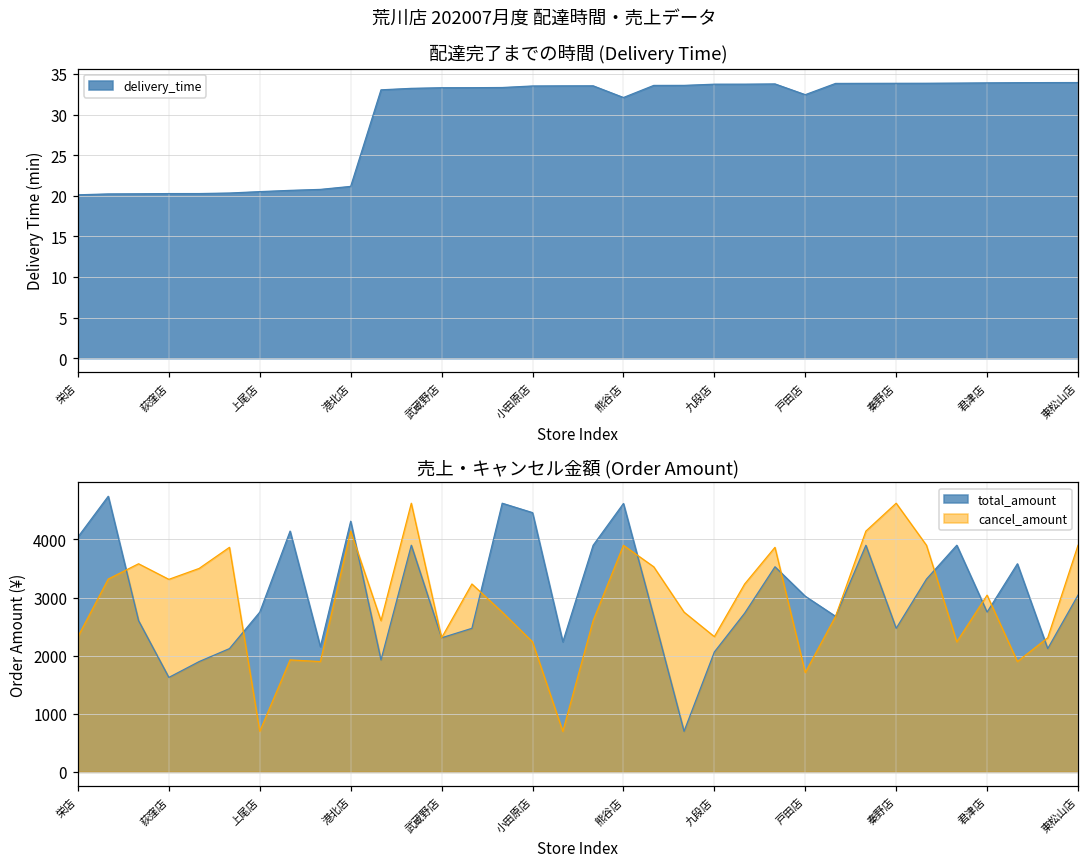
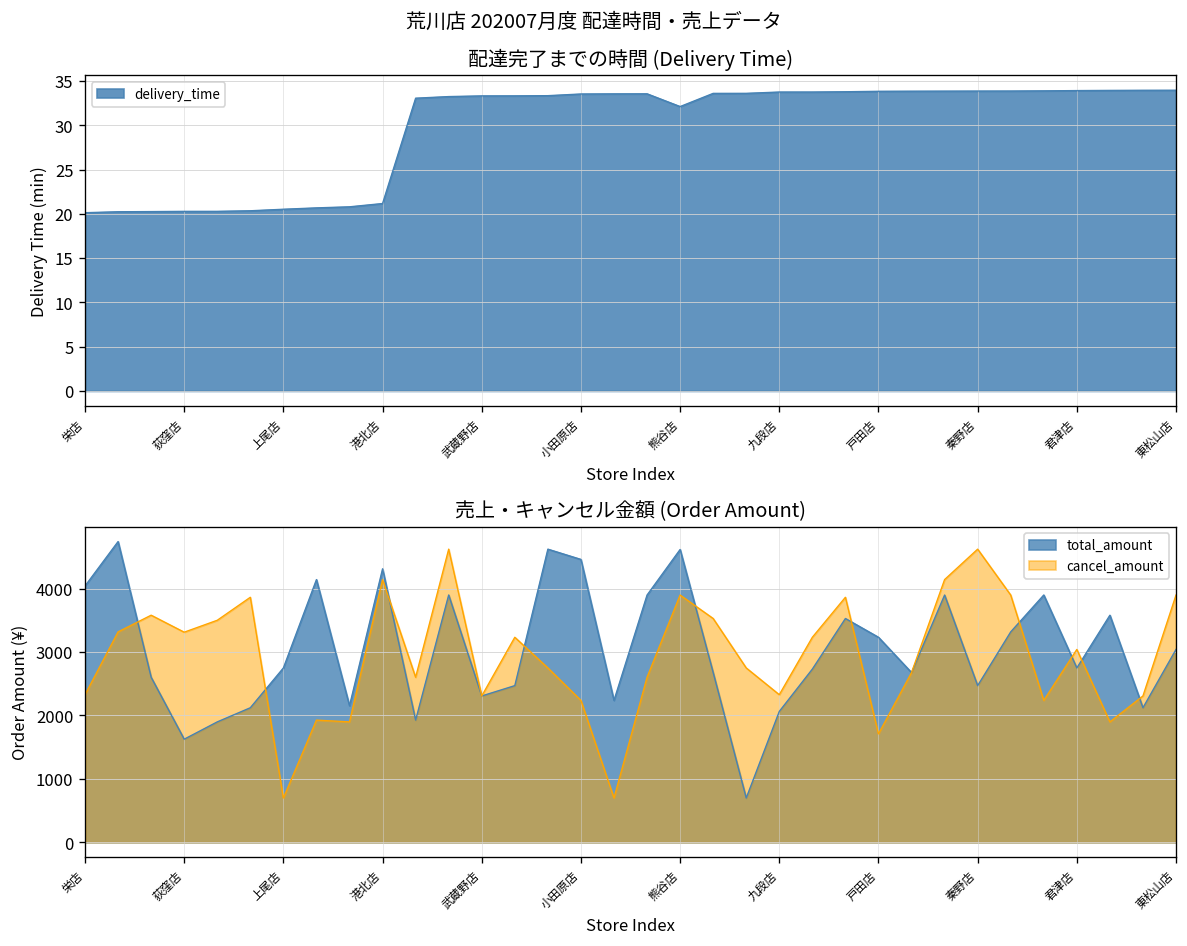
  {
    "配達完了までの時間 (Delivery Time)": {
      "栄店": 20,
      "荻窪店": 20,
      "上尾店": 21,
      "港北店": 21,
      "武蔵野店": 33,
      "小田原店": 34,
      "熊谷店": 32,
      "九段店": 34,
-     "戸田店": 32,
+     "戸田店": 34,
      "秦野店": 34,
      "君津店": 34,
      "東松山店": 34
    },
    "売上・キャンセル金額 (Order Amount)": {
      "total_amount": {
        "栄店": 4000,
        "荻窪店": 1600,
        "上尾店": 2800,
        "港北店": 4300,
        "小田原店": 4500,
        "熊谷店": 4600,
        "九段店": 2100,
-       "戸田店": 3000,
+       "戸田店": 3200,
        "秦野店": 2500,
        "君津店": 2800,
        "東松山店": 3000
      },
      "cancel_amount": {
        "栄店": 2300,
        "荻窪店": 3300,
        "上尾店": 700,
        "港北店": 4100,
        "小田原店": 2200,
        "熊谷店": 3900,
        "九段店": 2300,
        "戸田店": 1700,
        "秦野店": 4600,
        "君津店": 3000,
        "東松山店": 3900
      }
    }
  }
